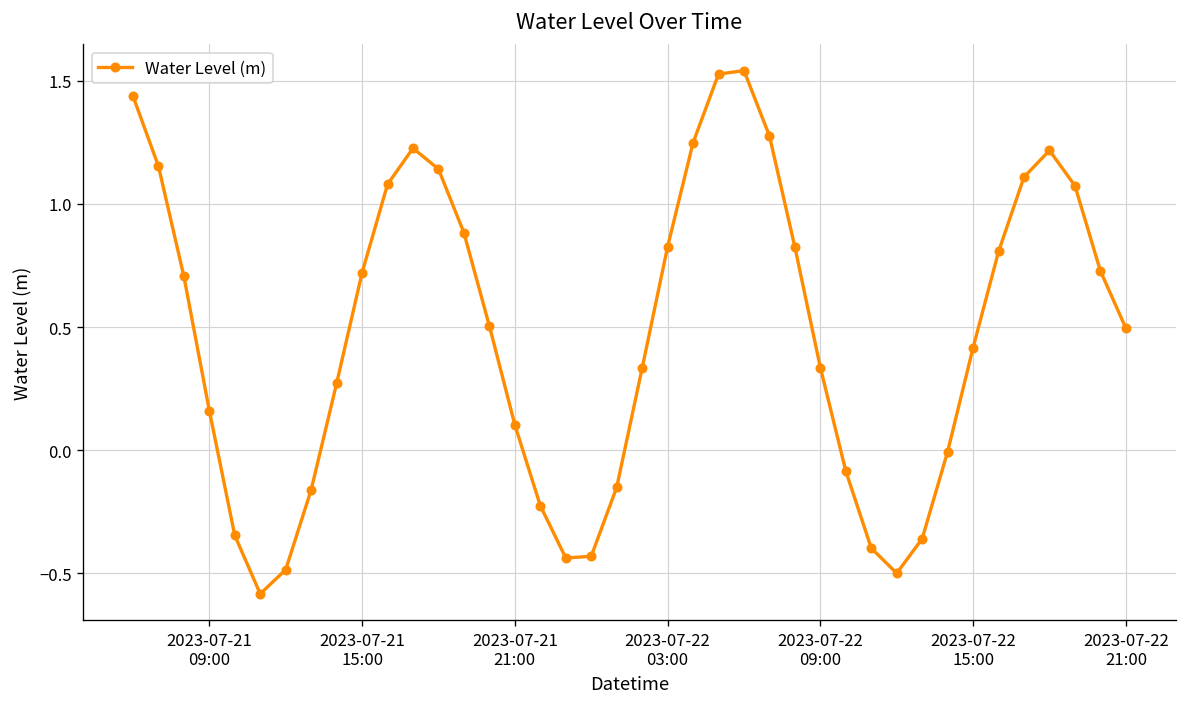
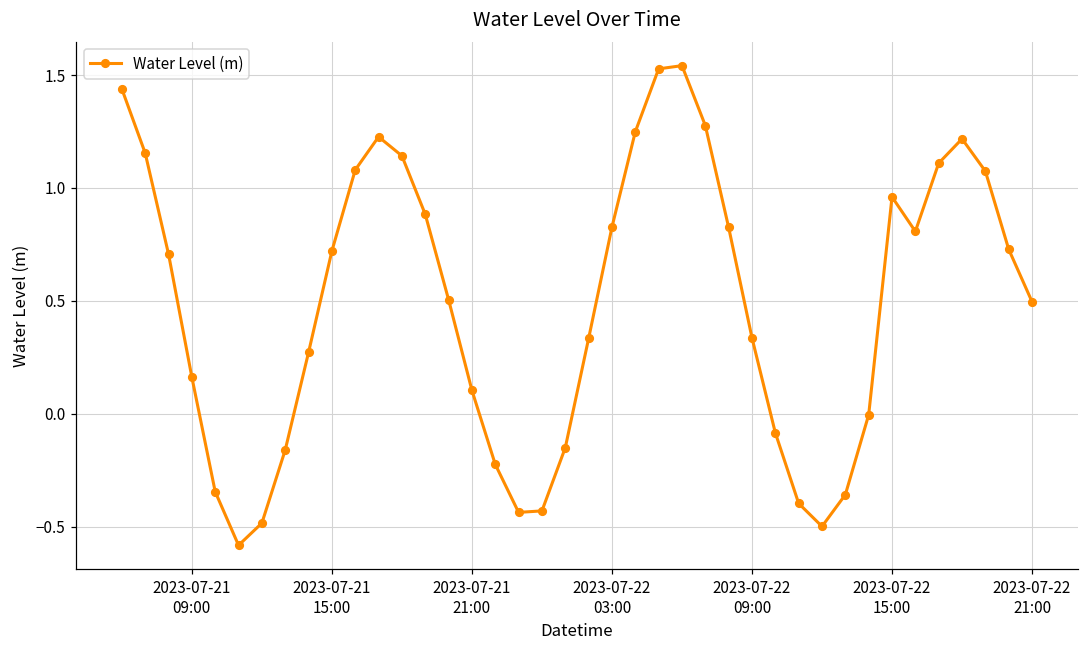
  {
    "2023-07-21 09:00": 0.16,
    "2023-07-21 15:00": 0.72,
    "2023-07-21 21:00": 0.10,
    "2023-07-22 03:00": 0.83,
    "2023-07-22 09:00": 0.34,
-   "2023-07-22 15:00": 0.42,
+   "2023-07-22 15:00": 0.96,
    "2023-07-22 21:00": 0.50
  }
